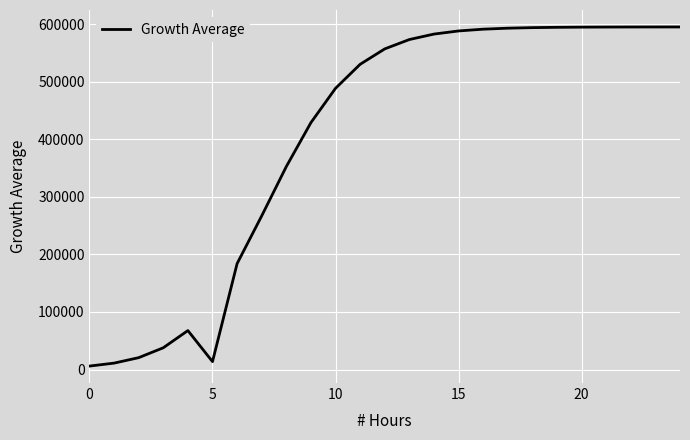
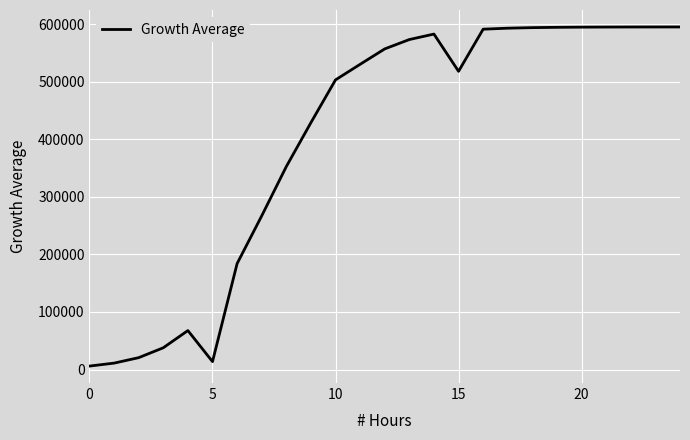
  {
    "0": 10000,
    "5": 10000,
-   "10": 490000,
-   "15": 590000,
+   "10": 500000,
+   "15": 520000,
    "20": 590000
  }
